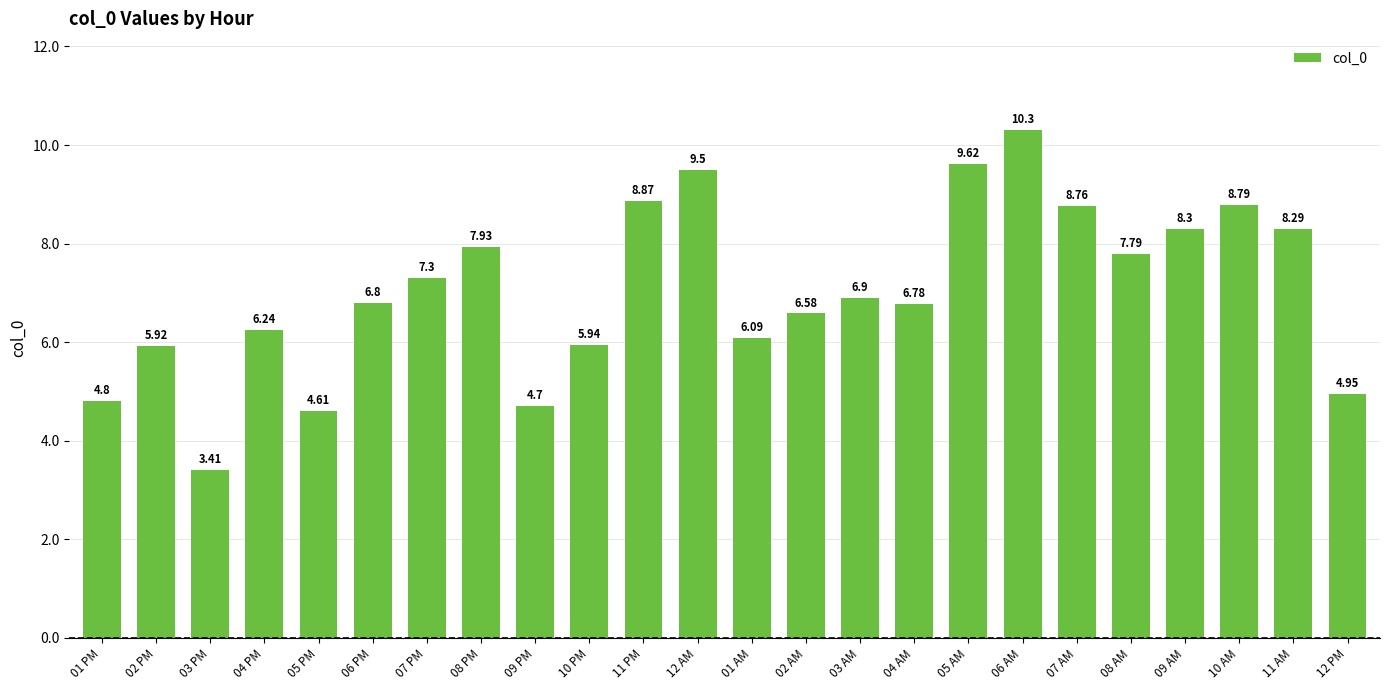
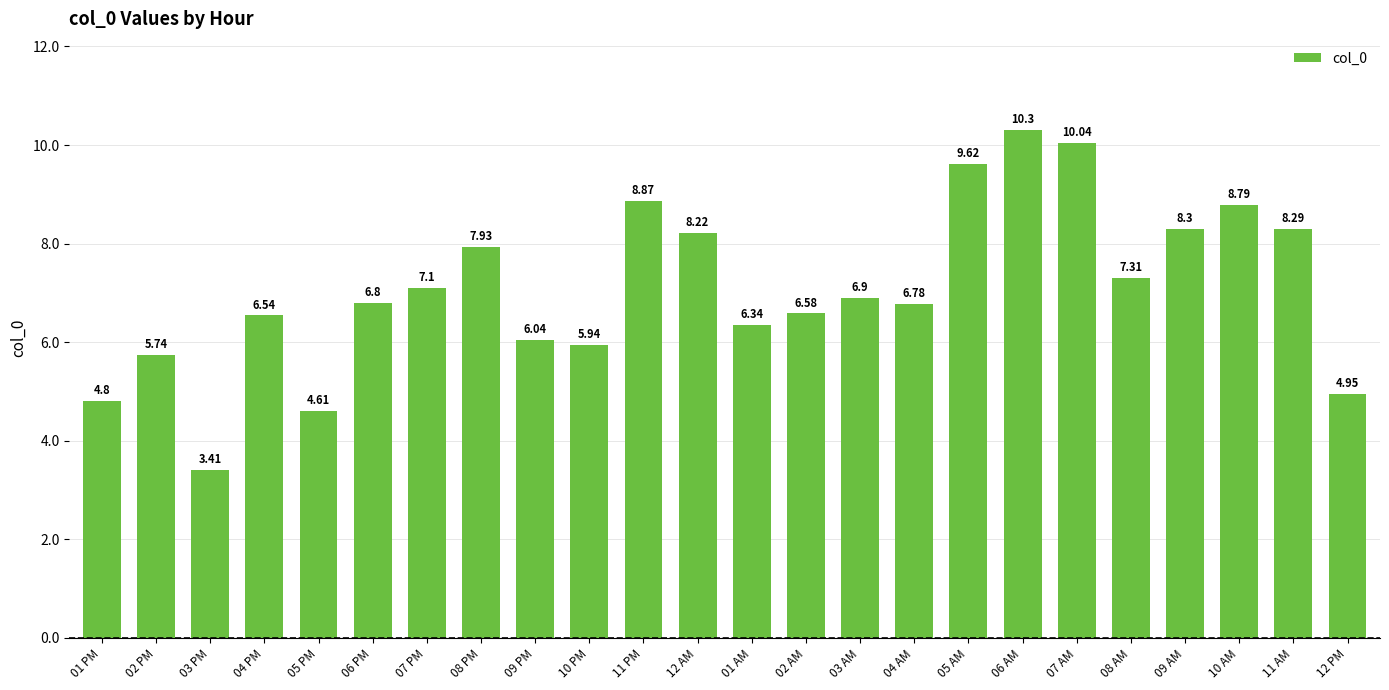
  {
    "01 PM": 4.8,
-   "02 PM": 5.92,
+   "02 PM": 5.74,
    "03 PM": 3.41,
-   "04 PM": 6.24,
+   "04 PM": 6.54,
    "05 PM": 4.61,
    "06 PM": 6.8,
-   "07 PM": 7.3,
+   "07 PM": 7.1,
    "08 PM": 7.93,
-   "09 PM": 4.7,
+   "09 PM": 6.04,
    "10 PM": 5.94,
    "11 PM": 8.87,
-   "12 AM": 9.5,
-   "01 AM": 6.09,
+   "12 AM": 8.22,
+   "01 AM": 6.34,
    "02 AM": 6.58,
    "03 AM": 6.9,
    "04 AM": 6.78,
    "05 AM": 9.62,
    "06 AM": 10.3,
-   "07 AM": 8.76,
-   "08 AM": 7.79,
+   "07 AM": 10.04,
+   "08 AM": 7.31,
    "09 AM": 8.3,
    "10 AM": 8.79,
    "11 AM": 8.29,
    "12 PM": 4.95
  }
